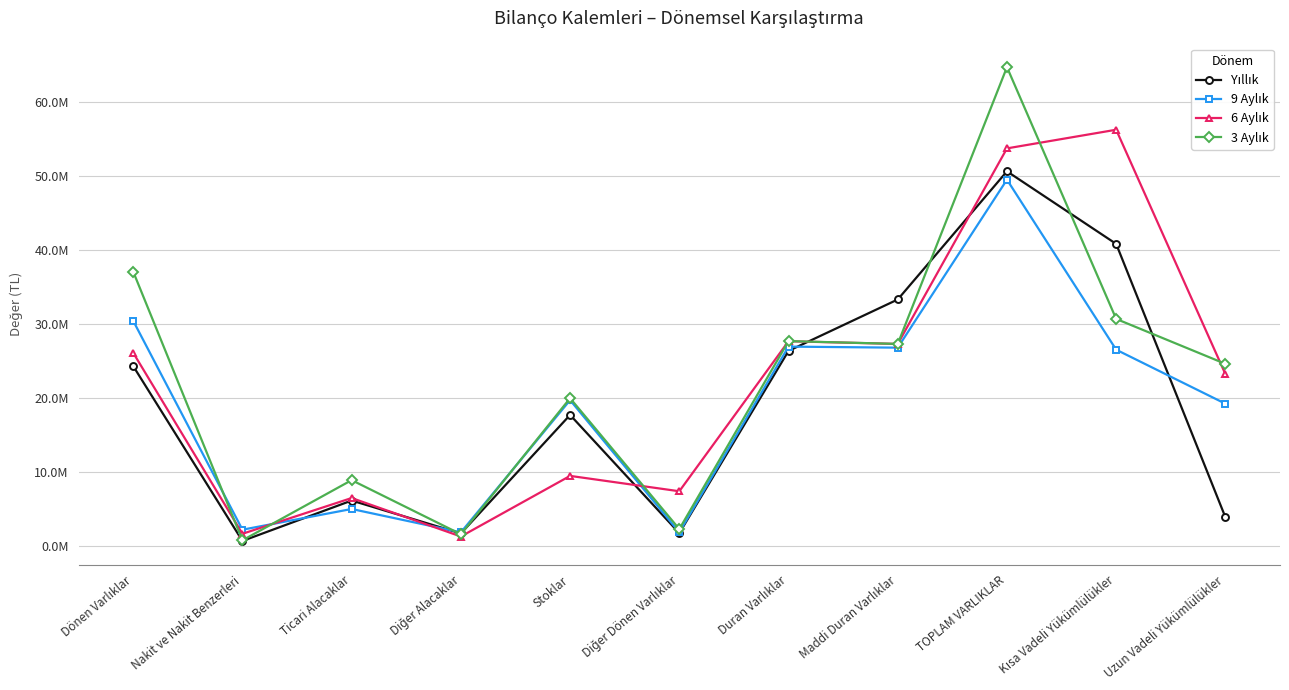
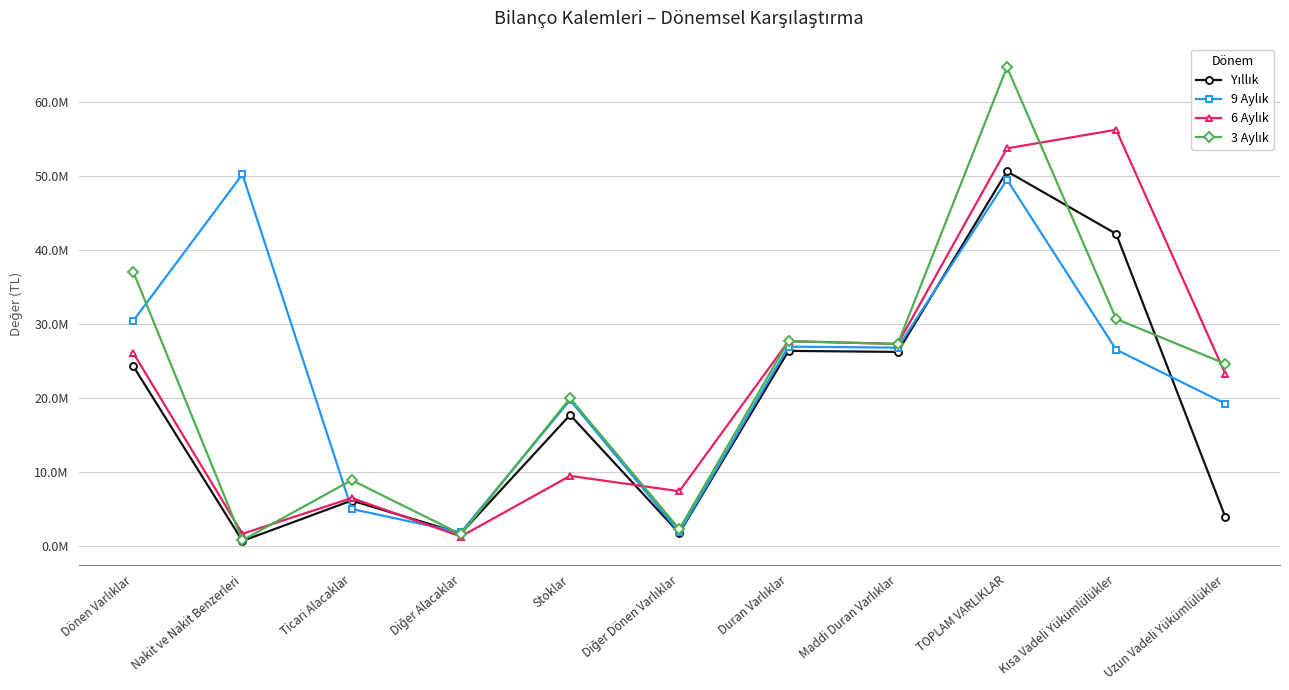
  {
    "Yıllık": {
      "Dönen Varlıklar": 24000000,
      "Stoklar": 18000000,
      "Duran Varlıklar": 26000000,
-     "Maddi Duran Varlıklar": 33000000,
+     "Maddi Duran Varlıklar": 26000000,
      "TOPLAM VARLIKLAR": 51000000,
-     "Kısa Vadeli Yükümlülükler": 41000000,
+     "Kısa Vadeli Yükümlülükler": 42000000,
      "Uzun Vadeli Yükümlülükler": 4000000
    },
    "9 Aylık": {
      "Dönen Varlıklar": 30000000,
-     "Nakit ve Nakit Benzerleri": 2000000,
+     "Nakit ve Nakit Benzerleri": 50000000,
      "Ticari Alacaklar": 5000000,
      "Duran Varlıklar": 27000000,
      "Maddi Duran Varlıklar": 27000000,
      "TOPLAM VARLIKLAR": 50000000,
      "Kısa Vadeli Yükümlülükler": 27000000,
      "Uzun Vadeli Yükümlülükler": 19000000
    },
    "6 Aylık": {
      "Dönen Varlıklar": 26000000,
      "Nakit ve Nakit Benzerleri": 2000000,
      "Stoklar": 9000000,
      "Diğer Dönen Varlıklar": 7000000,
      "TOPLAM VARLIKLAR": 54000000,
      "Kısa Vadeli Yükümlülükler": 56000000,
      "Uzun Vadeli Yükümlülükler": 23000000
    },
    "3 Aylık": {
      "Dönen Varlıklar": 37000000,
      "Ticari Alacaklar": 9000000,
      "Diğer Dönen Varlıklar": 2000000,
      "TOPLAM VARLIKLAR": 65000000,
      "Kısa Vadeli Yükümlülükler": 31000000,
      "Uzun Vadeli Yükümlülükler": 25000000
    }
  }
